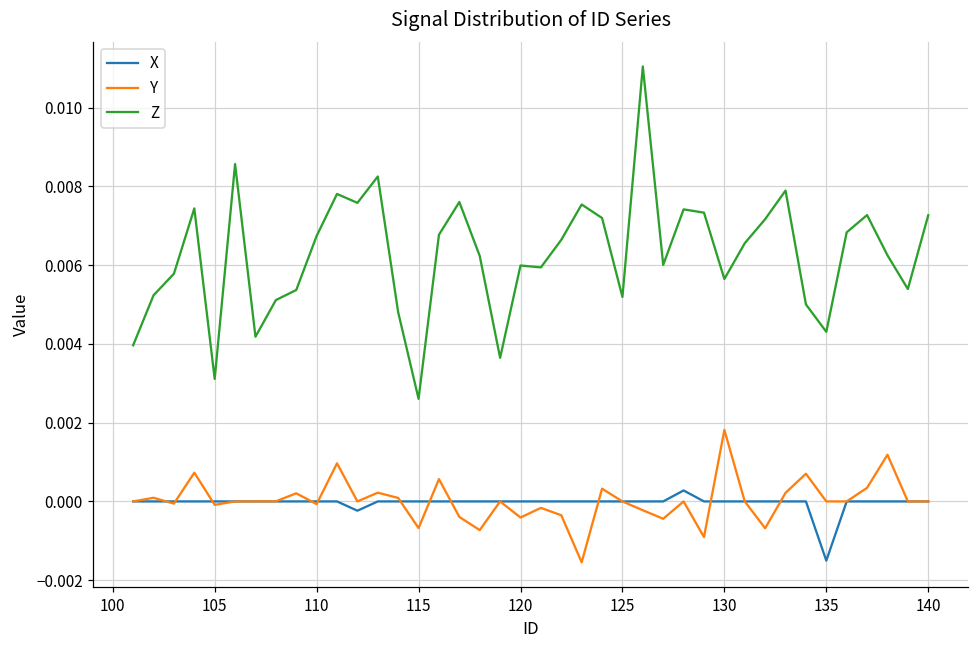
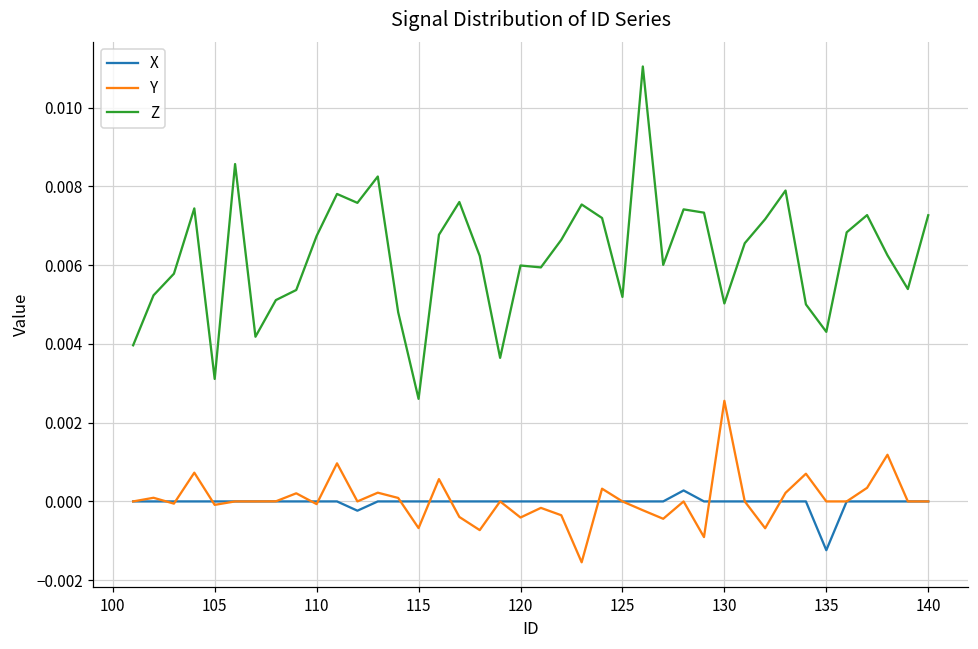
  {
    "X": {
      "105": 0.0000,
      "115": 0.0000,
      "120": 0.0000,
      "130": 0.0000,
-     "135": -0.0015
+     "135": -0.0012
    },
    "Y": {
      "105": -0.0001,
      "115": -0.0007,
      "120": -0.0004,
-     "130": 0.0018,
+     "130": 0.0026,
      "135": 0.0000
    },
    "Z": {
      "105": 0.0031,
      "110": 0.0067,
      "115": 0.0026,
      "120": 0.0060,
      "125": 0.0052,
-     "130": 0.0056,
+     "130": 0.0050,
      "135": 0.0043,
      "140": 0.0073
    }
  }
